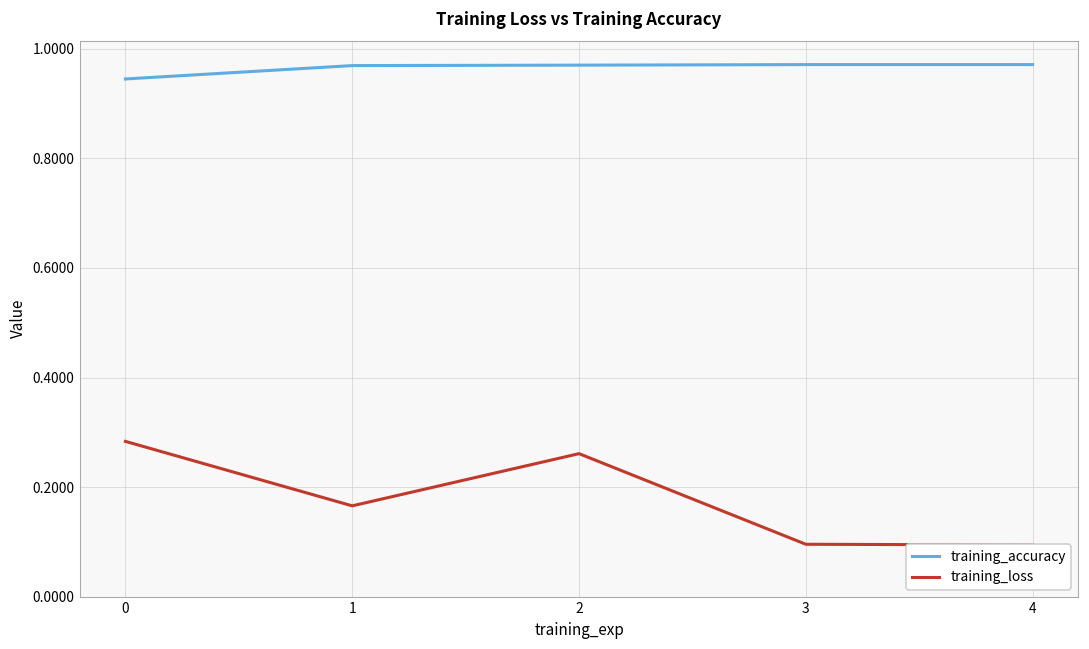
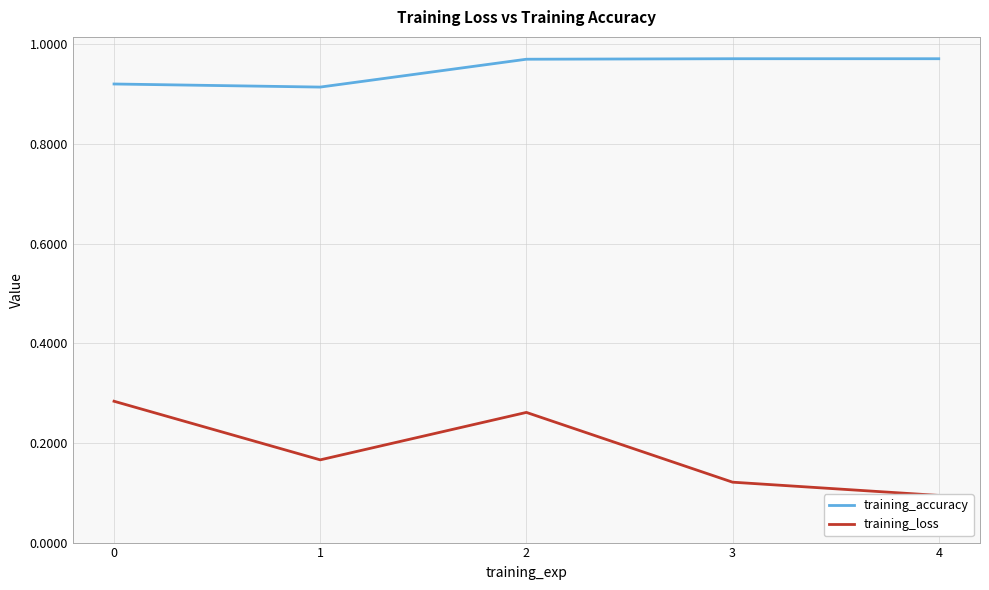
  {
    "training_accuracy": {
-     "0": 0.94,
-     "1": 0.97,
+     "0": 0.92,
+     "1": 0.91,
      "2": 0.97,
      "3": 0.97,
      "4": 0.97
    },
    "training_loss": {
      "0": 0.28,
      "1": 0.17,
      "2": 0.26,
-     "3": 0.10
+     "3": 0.12
    }
  }
